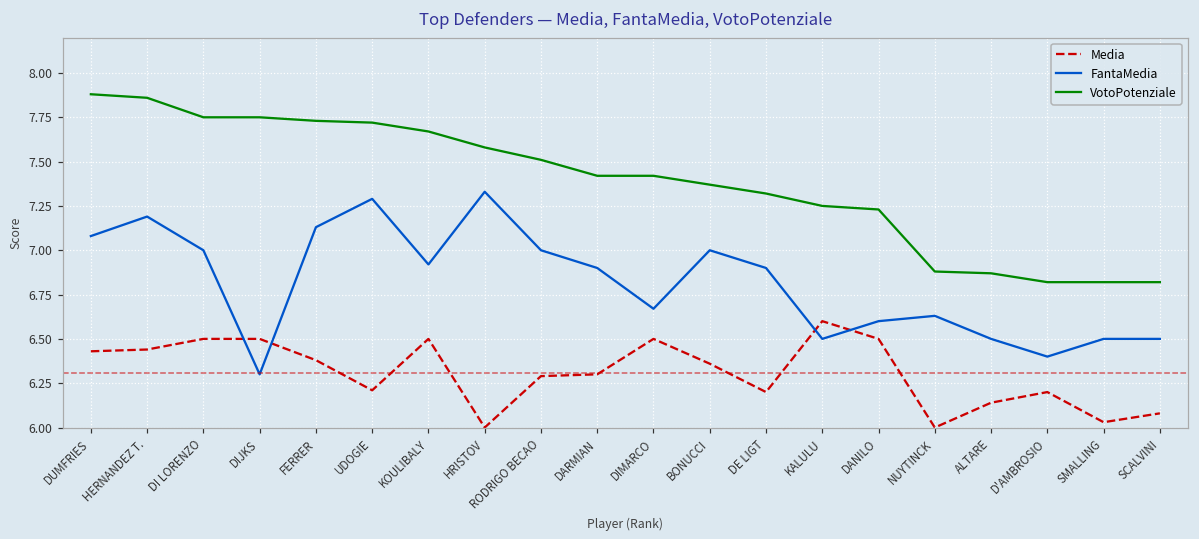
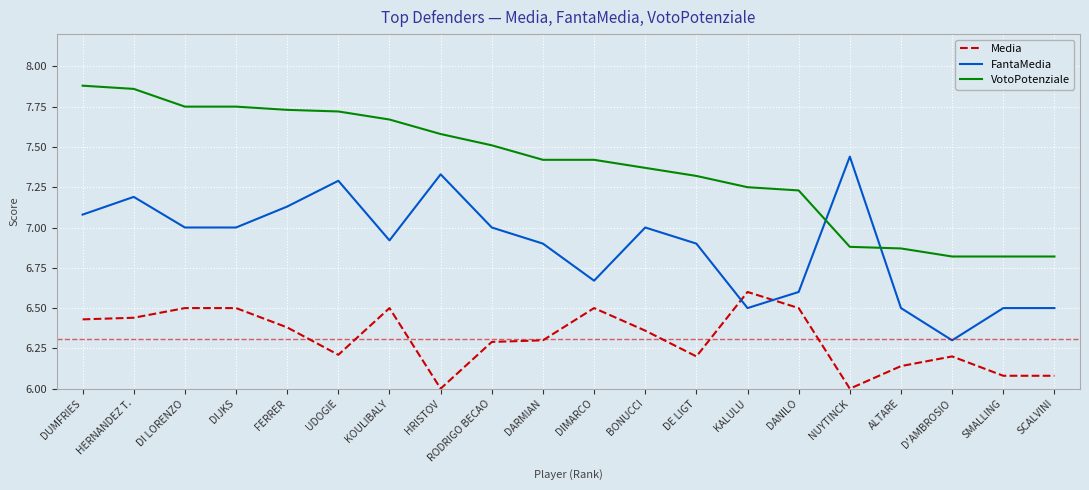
  {
    "Media": {
      "DUMFRIES": 6.43,
      "HERNANDEZ T.": 6.44,
      "DI LORENZO": 6.50,
      "DIJKS": 6.50,
      "FERRER": 6.38,
      "UDOGIE": 6.21,
      "KOULIBALY": 6.50,
      "HRISTOV": 6.00,
      "RODRIGO BECAO": 6.29,
      "DARMIAN": 6.30,
      "DIMARCO": 6.50,
      "BONUCCI": 6.36,
      "DE LIGT": 6.20,
      "KALULU": 6.60,
      "DANILO": 6.50,
      "NUYTINCK": 6.00,
      "ALTARE": 6.14,
      "D'AMBROSIO": 6.20,
-     "SMALLING": 6.03,
+     "SMALLING": 6.08,
      "SCALVINI": 6.08
    },
    "FantaMedia": {
      "DUMFRIES": 7.08,
      "HERNANDEZ T.": 7.19,
      "DI LORENZO": 7.00,
-     "DIJKS": 6.3,
+     "DIJKS": 7.0,
      "FERRER": 7.13,
      "UDOGIE": 7.29,
      "KOULIBALY": 6.92,
      "HRISTOV": 7.33,
      "RODRIGO BECAO": 7.00,
      "DARMIAN": 6.90,
      "DIMARCO": 6.67,
      "BONUCCI": 7.00,
      "DE LIGT": 6.90,
      "KALULU": 6.50,
      "DANILO": 6.60,
-     "NUYTINCK": 6.63,
+     "NUYTINCK": 7.44,
      "ALTARE": 6.50,
-     "D'AMBROSIO": 6.4,
+     "D'AMBROSIO": 6.3,
      "SMALLING": 6.50,
      "SCALVINI": 6.50
    },
    "VotoPotenziale": {
      "DUMFRIES": 7.88,
      "HERNANDEZ T.": 7.86,
      "DI LORENZO": 7.75,
      "DIJKS": 7.75,
      "FERRER": 7.73,
      "UDOGIE": 7.72,
      "KOULIBALY": 7.67,
      "HRISTOV": 7.58,
      "RODRIGO BECAO": 7.51,
      "DARMIAN": 7.42,
      "DIMARCO": 7.42,
      "BONUCCI": 7.37,
      "DE LIGT": 7.32,
      "KALULU": 7.25,
      "DANILO": 7.23,
      "NUYTINCK": 6.88,
      "ALTARE": 6.87,
      "D'AMBROSIO": 6.82,
      "SMALLING": 6.82,
      "SCALVINI": 6.82
    }
  }
